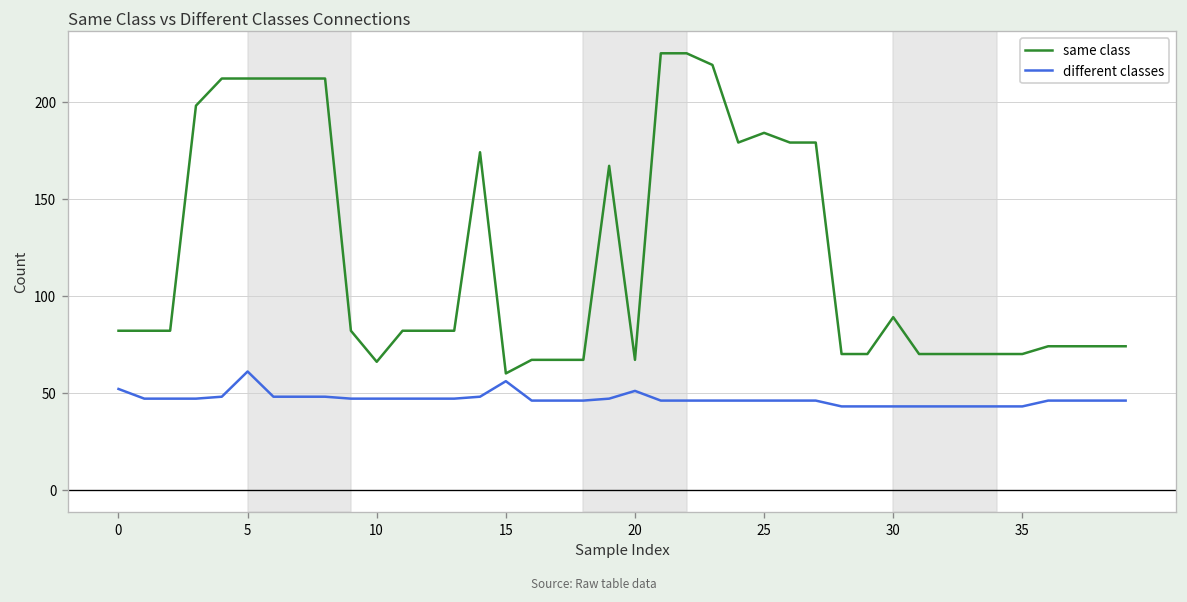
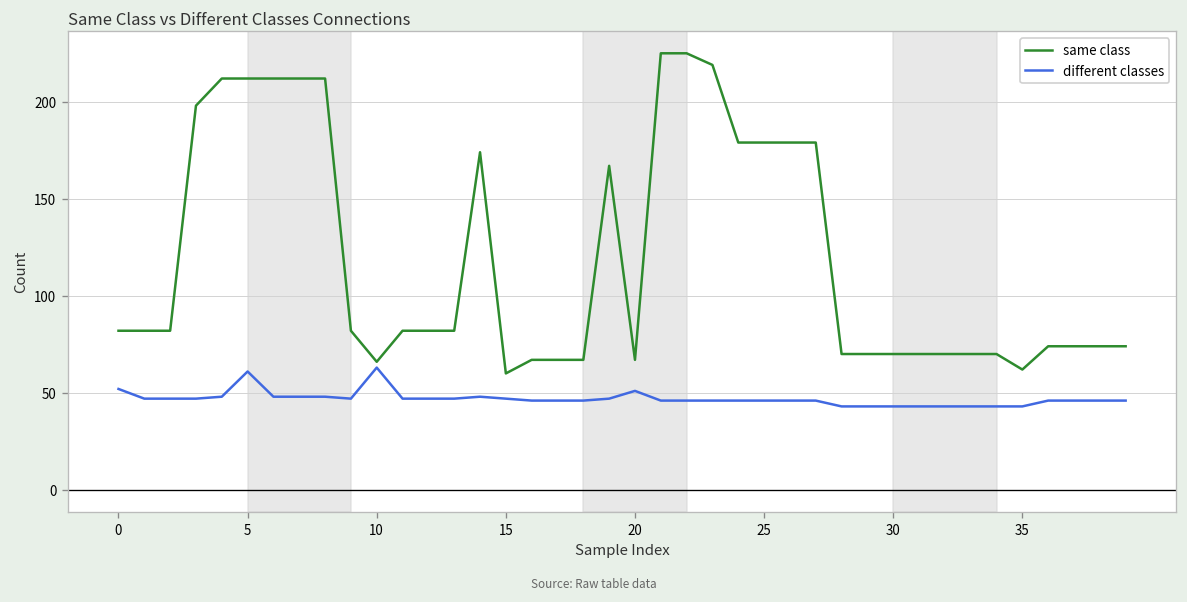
  {
    "same class": {
      "0": 82,
      "5": 212,
      "10": 66,
      "15": 60,
      "20": 67,
-     "25": 184,
-     "30": 89,
-     "35": 70
+     "25": 179,
+     "30": 70,
+     "35": 62
    },
    "different classes": {
      "0": 52,
      "5": 61,
-     "10": 47,
-     "15": 56,
+     "10": 63,
+     "15": 47,
      "20": 51,
      "25": 46,
      "30": 43,
      "35": 43
    }
  }
